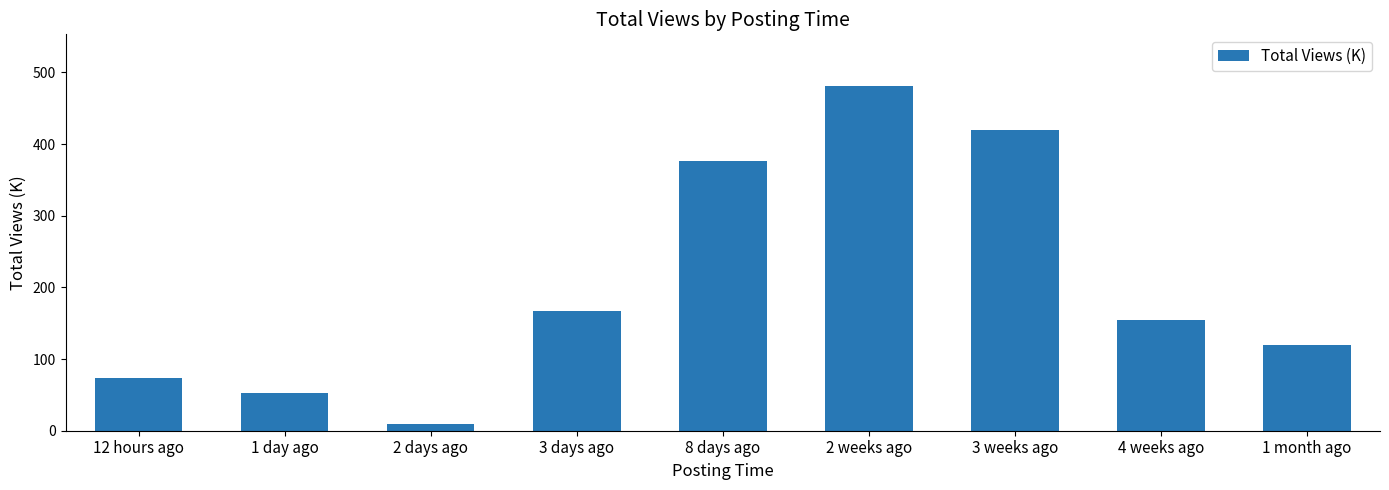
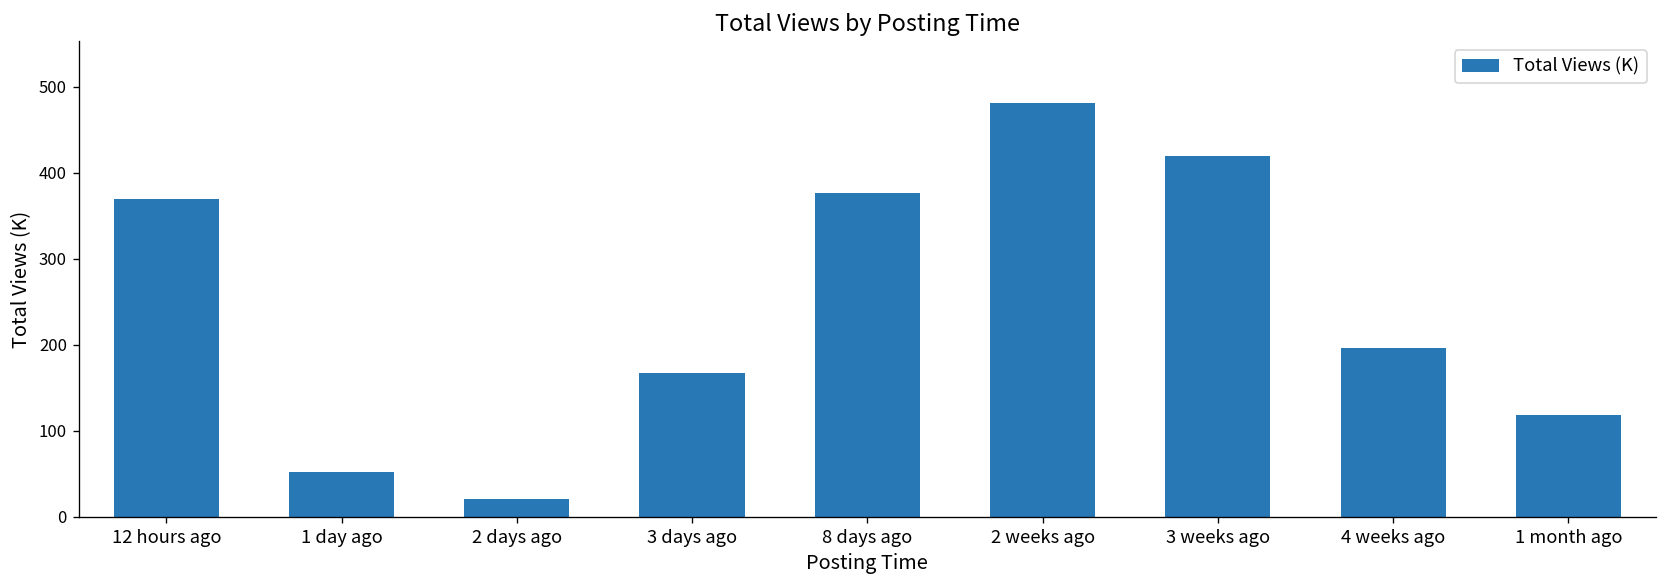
  {
-   "12 hours ago": 70,
+   "12 hours ago": 370,
    "1 day ago": 50,
-   "2 days ago": 10,
+   "2 days ago": 20,
    "3 days ago": 170,
    "8 days ago": 380,
    "2 weeks ago": 480,
    "3 weeks ago": 420,
-   "4 weeks ago": 150,
+   "4 weeks ago": 200,
    "1 month ago": 120
  }
